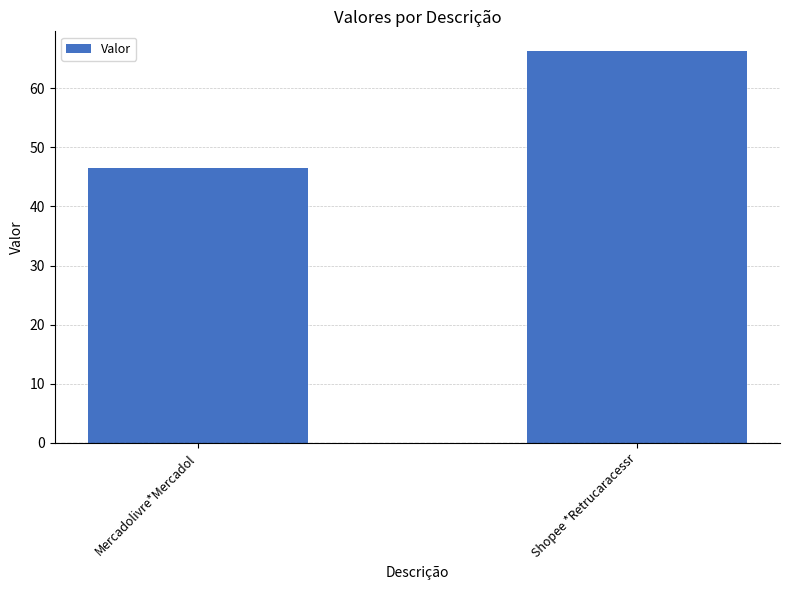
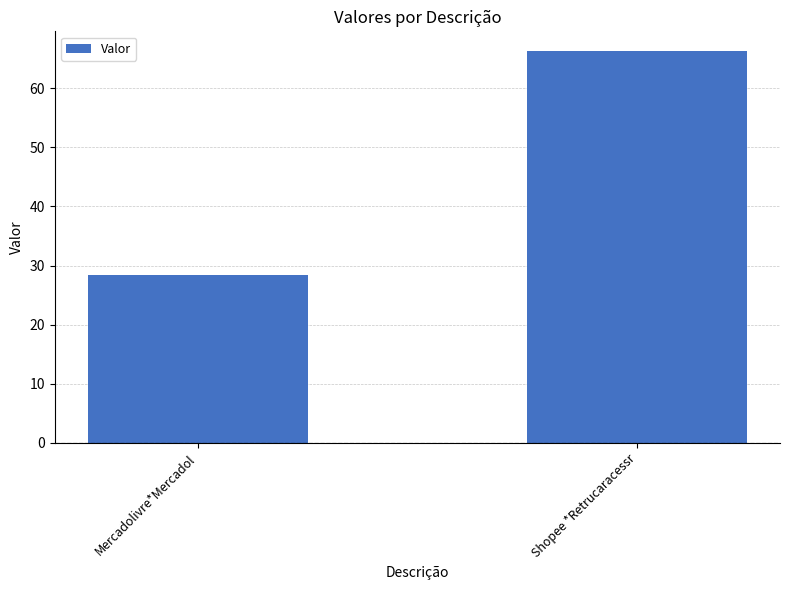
  {
-   "Mercadolivre*Mercadol": 46,
+   "Mercadolivre*Mercadol": 28,
    "Shopee *Retrucaracessr": 66
  }
